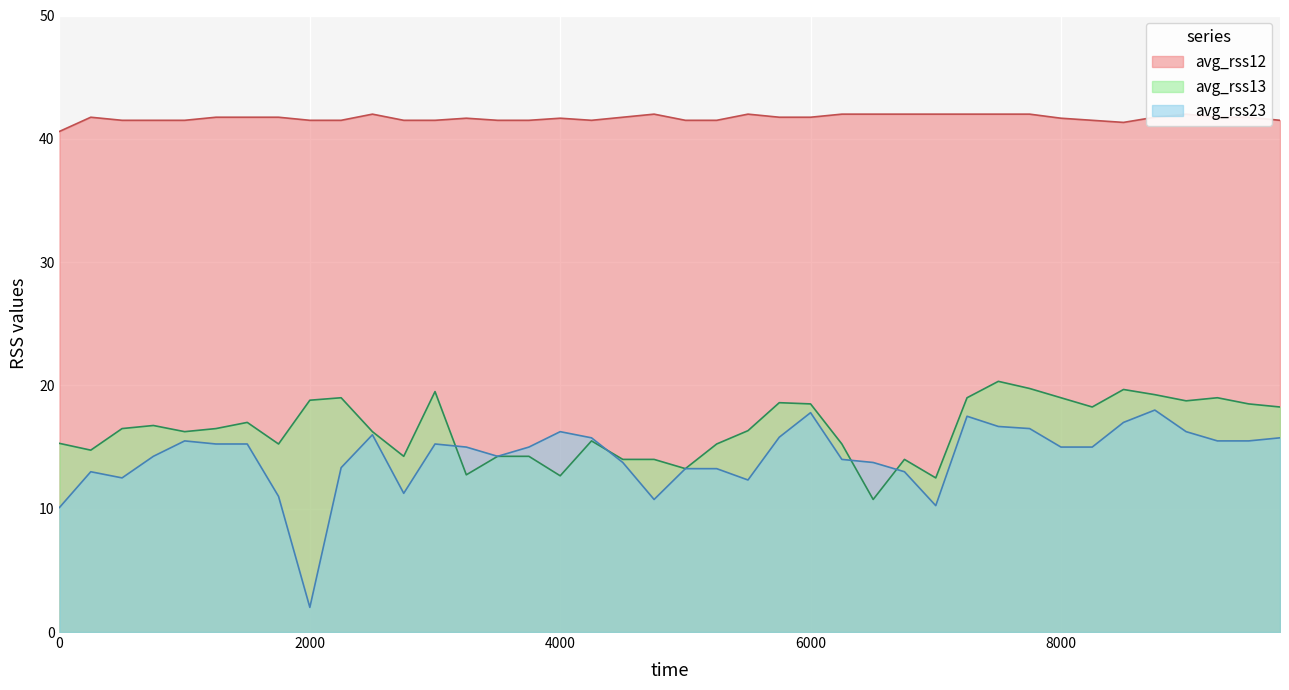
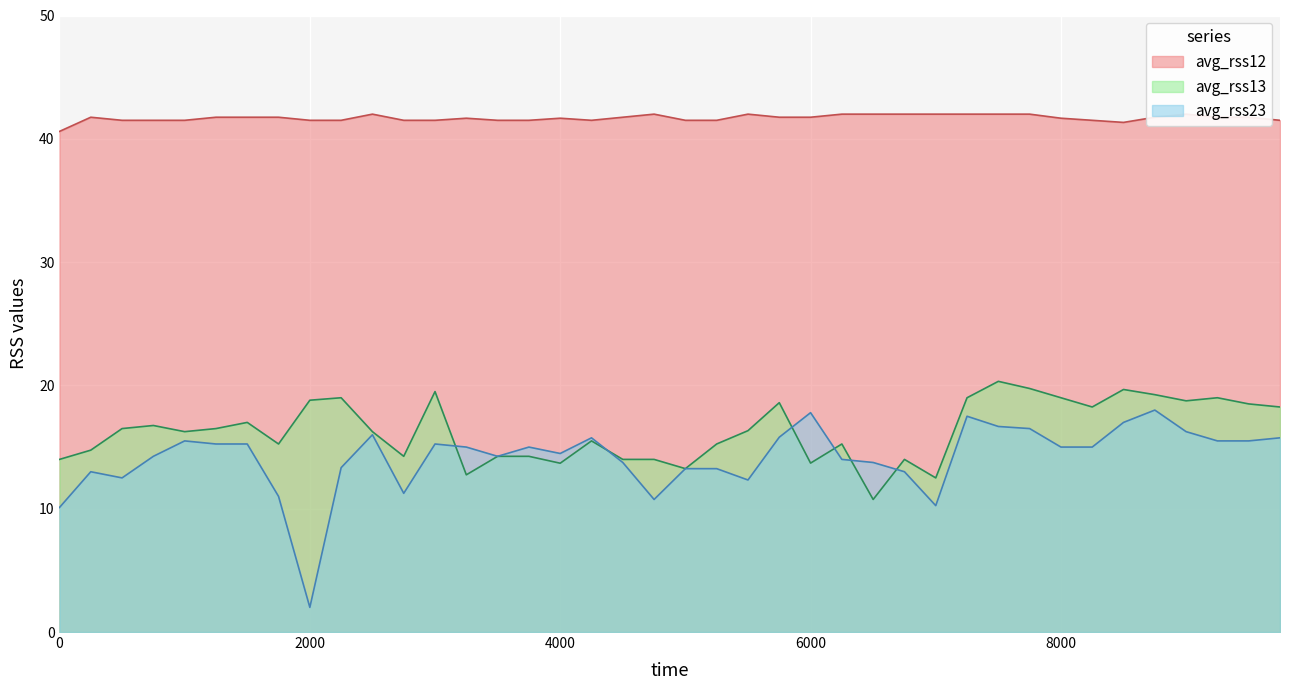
  {
    "avg_rss12": {
      "0": 40.6,
      "2000": 41.5,
      "4000": 41.7,
      "6000": 41.8,
      "8000": 41.7
    },
    "avg_rss13": {
-     "0": 15.3,
+     "0": 14.0,
      "2000": 18.8,
-     "4000": 12.7,
-     "6000": 18.5,
+     "4000": 13.7,
+     "6000": 13.7,
      "8000": 19.0
    },
    "avg_rss23": {
      "0": 10.1,
      "2000": 2.0,
-     "4000": 16.3,
+     "4000": 14.5,
      "6000": 17.8,
      "8000": 15.0
    }
  }
